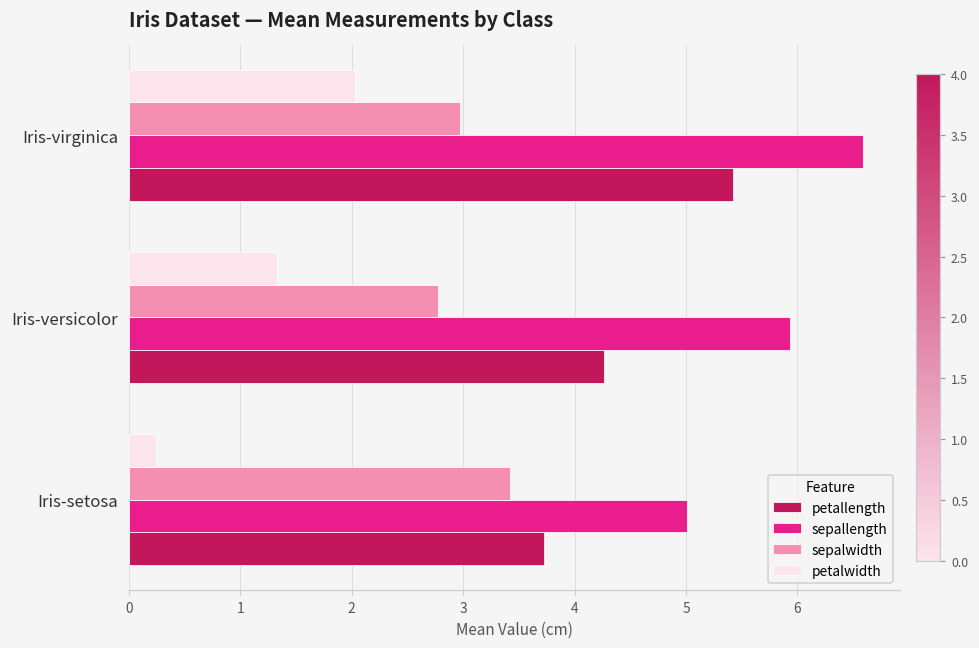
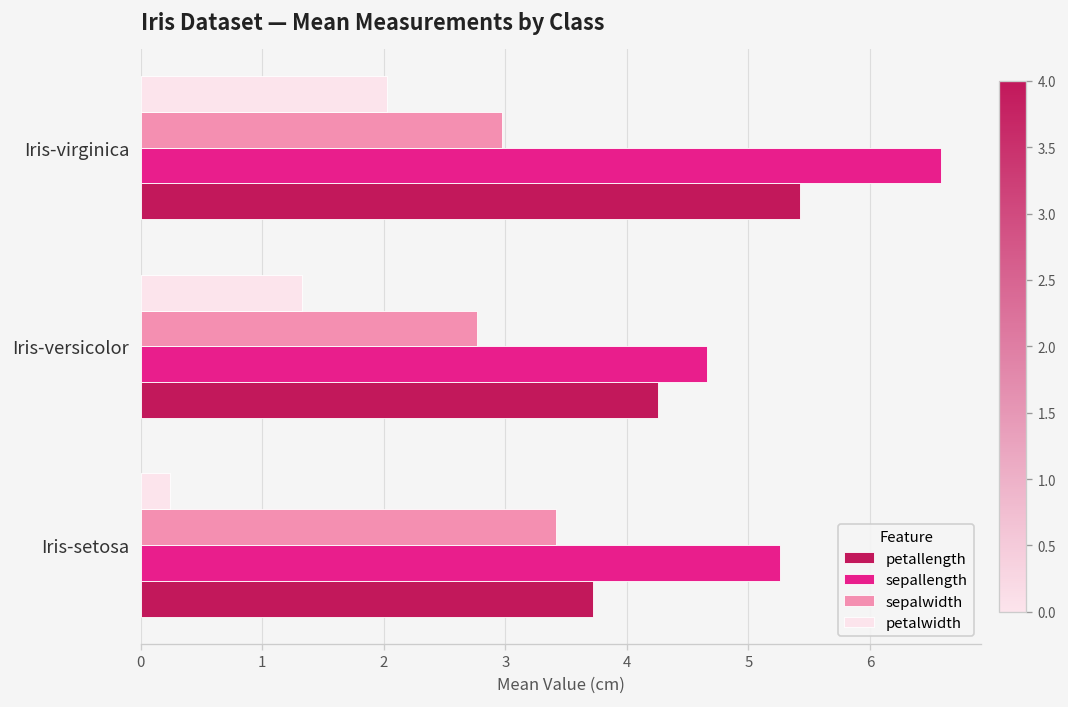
  {
    "petallength": {
      "Iris-virginica": 5.42,
      "Iris-versicolor": 4.26,
      "Iris-setosa": 3.72
    },
    "sepallength": {
      "Iris-virginica": 6.59,
-     "Iris-versicolor": 5.94,
-     "Iris-setosa": 5.01
+     "Iris-versicolor": 4.66,
+     "Iris-setosa": 5.26
    },
    "sepalwidth": {
      "Iris-virginica": 2.97,
      "Iris-versicolor": 2.77,
      "Iris-setosa": 3.42
    },
    "petalwidth": {
      "Iris-virginica": 2.03,
      "Iris-versicolor": 1.33,
      "Iris-setosa": 0.24
    }
  }
